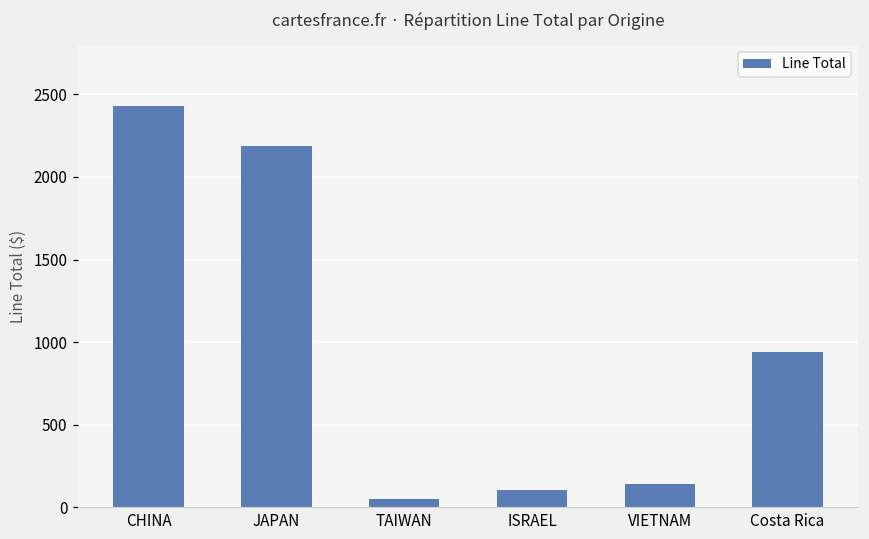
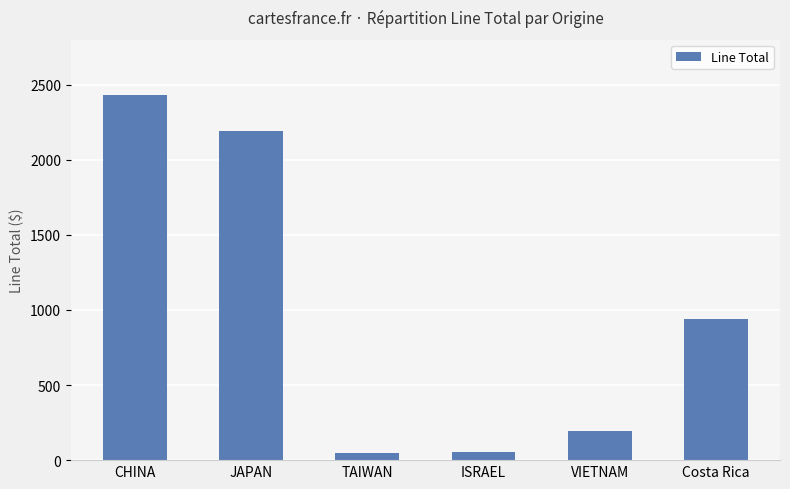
  {
    "CHINA": 2430,
    "JAPAN": 2190,
    "TAIWAN": 50,
-   "ISRAEL": 110,
-   "VIETNAM": 140,
+   "ISRAEL": 50,
+   "VIETNAM": 200,
    "Costa Rica": 940
  }
